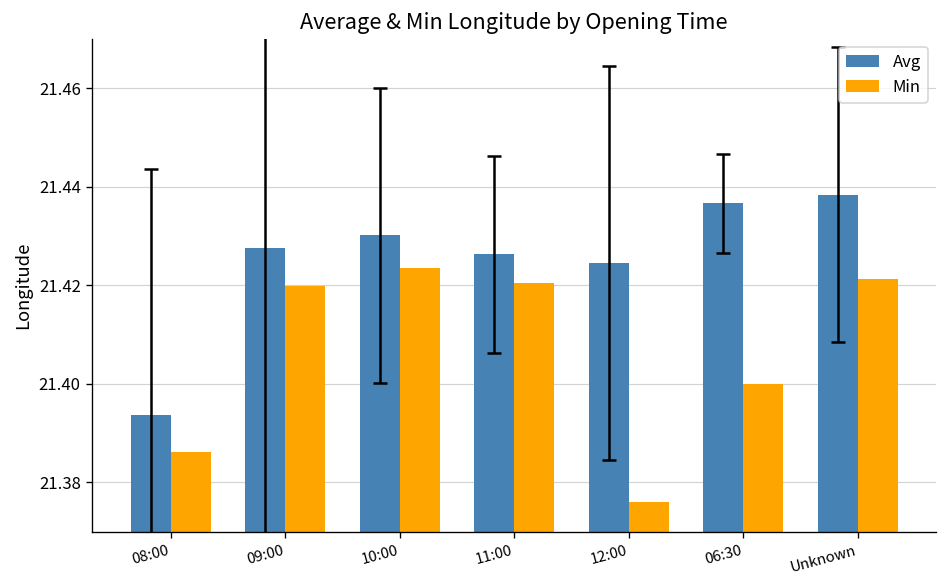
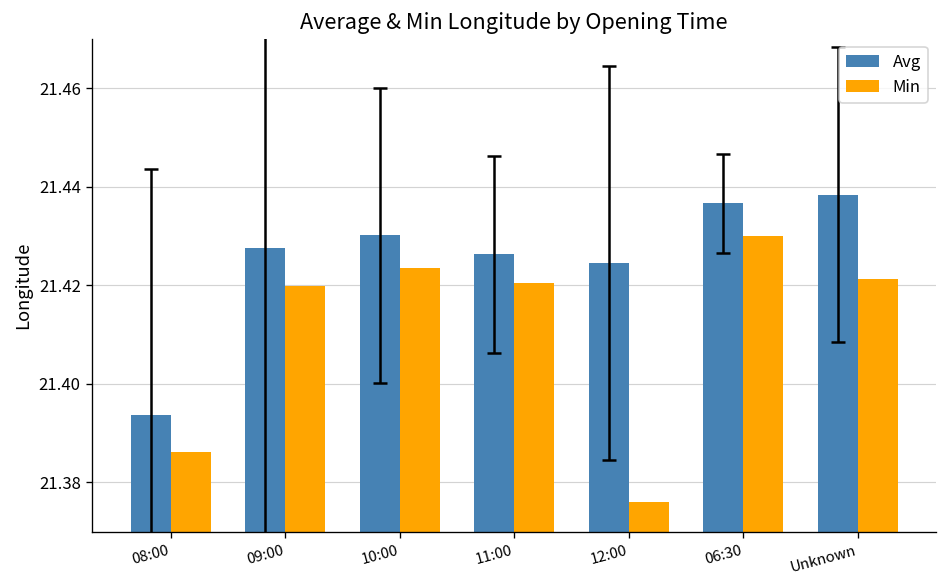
  {
    "Min": {
      "08:00": 21.386,
      "09:00": 21.42,
      "10:00": 21.424,
      "11:00": 21.42,
      "12:00": 21.376,
-     "06:30": 21.40,
+     "06:30": 21.43,
      "Unknown": 21.421
    }
  }
